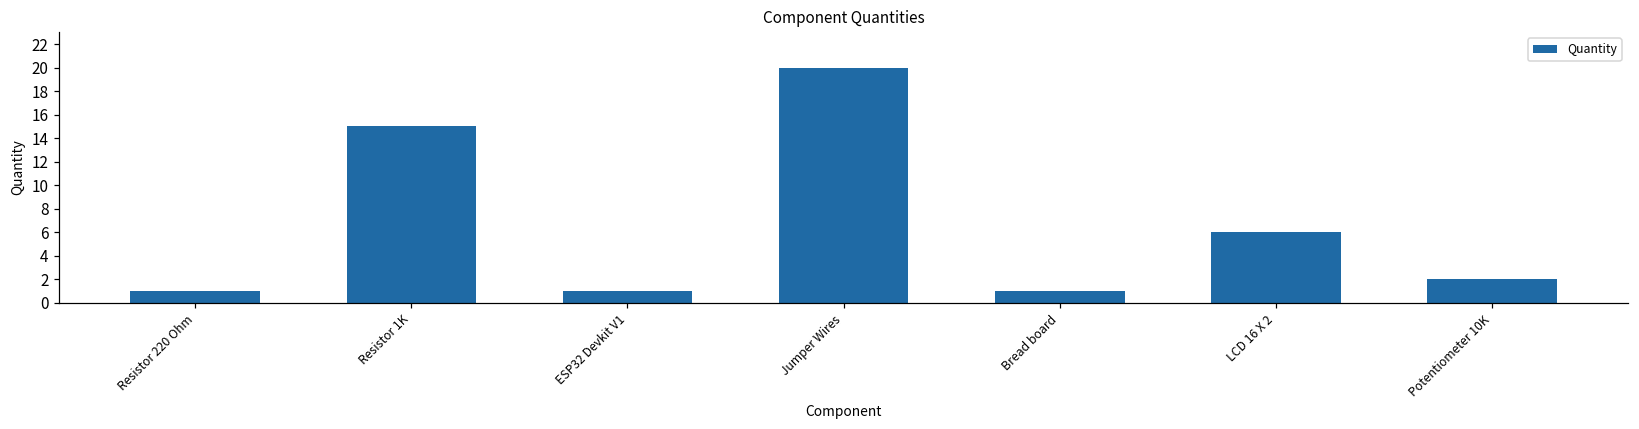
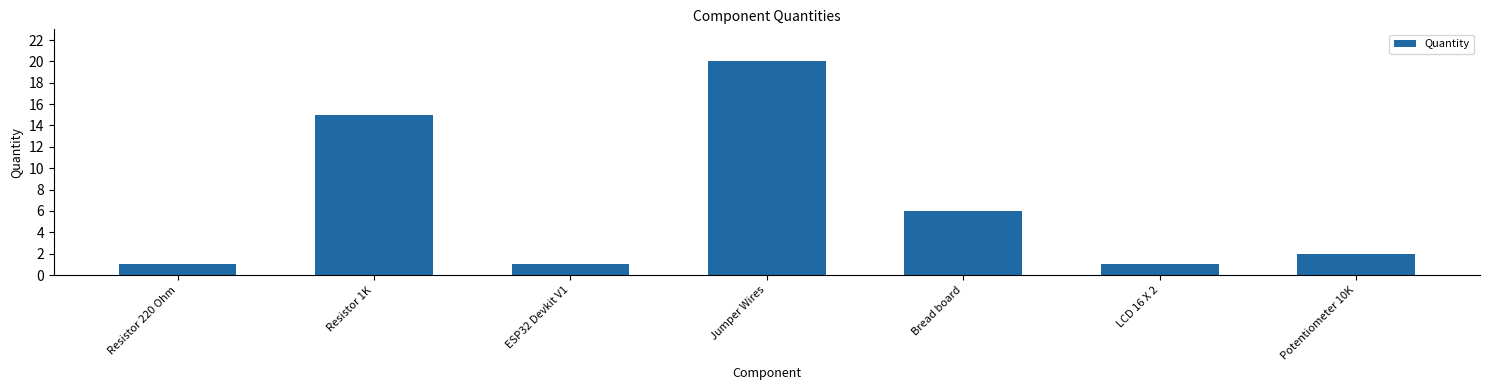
  {
    "Resistor 220 Ohm": 1,
    "Resistor 1K": 15,
    "ESP32 Devkit V1": 1,
    "Jumper Wires": 20,
-   "Bread board": 1,
-   "LCD 16 X 2": 6,
+   "Bread board": 6,
+   "LCD 16 X 2": 1,
    "Potentiometer 10K": 2
  }
